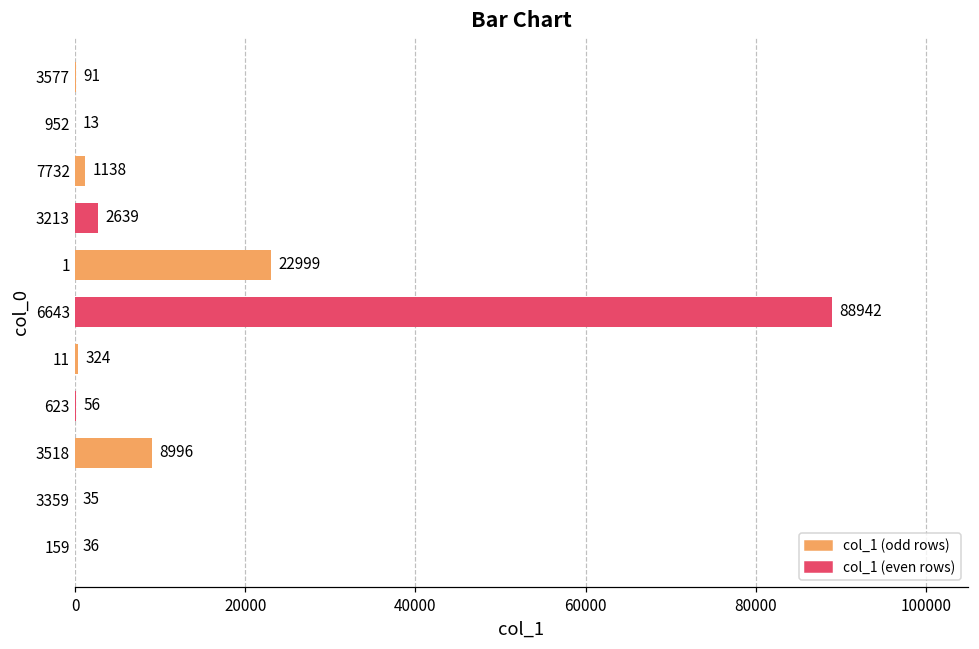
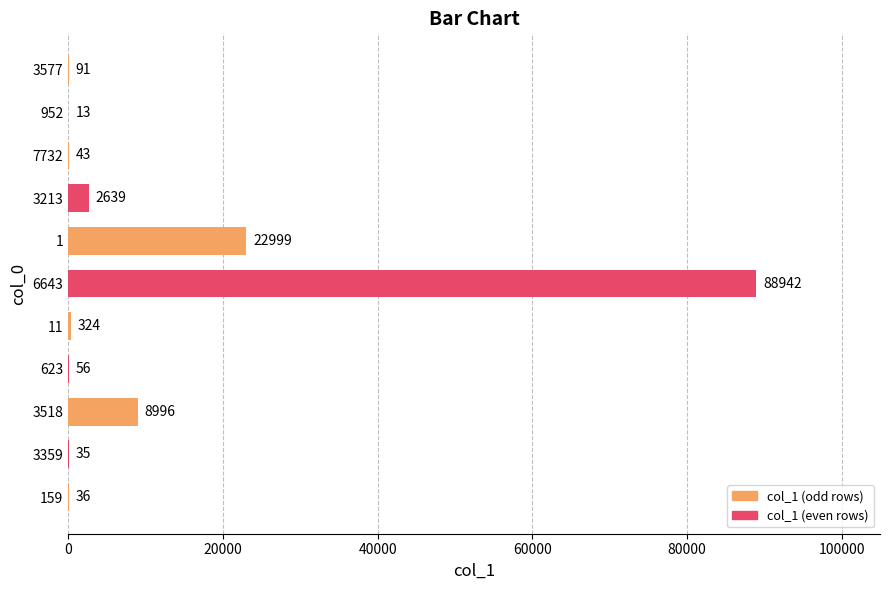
  {
    "3577": 91,
    "952": 13,
-   "7732": 1138,
+   "7732": 43,
    "3213": 2639,
    "1": 22999,
    "6643": 88942,
    "11": 324,
    "623": 56,
    "3518": 8996,
    "3359": 35,
    "159": 36
  }
